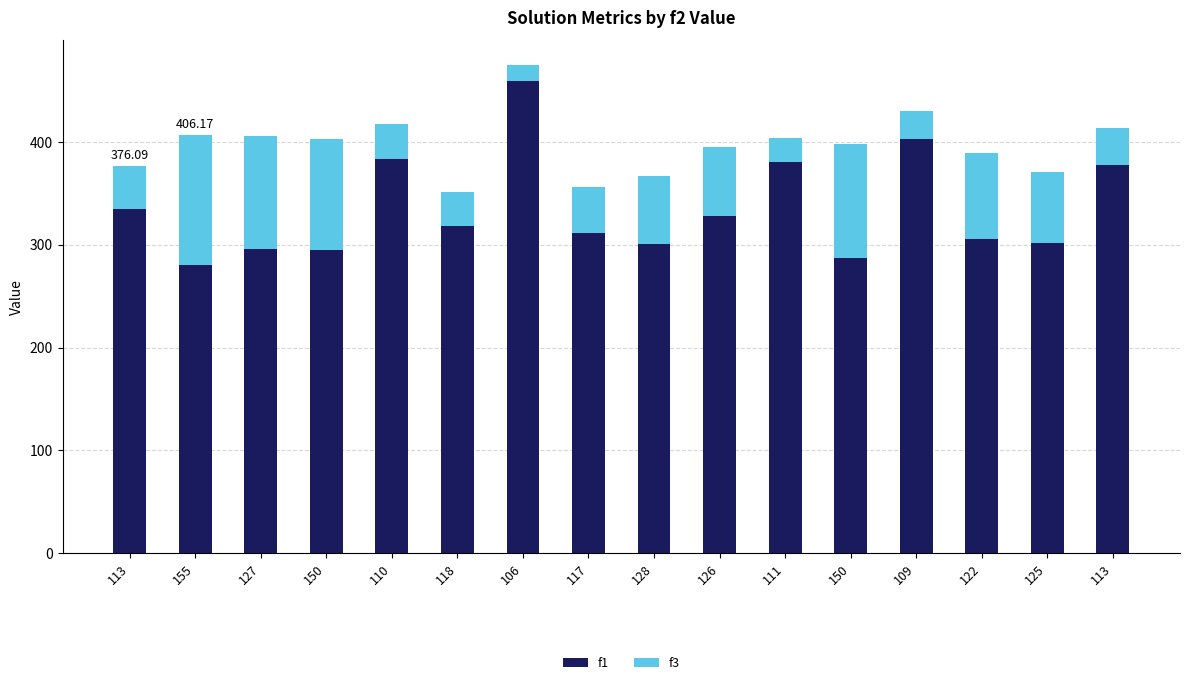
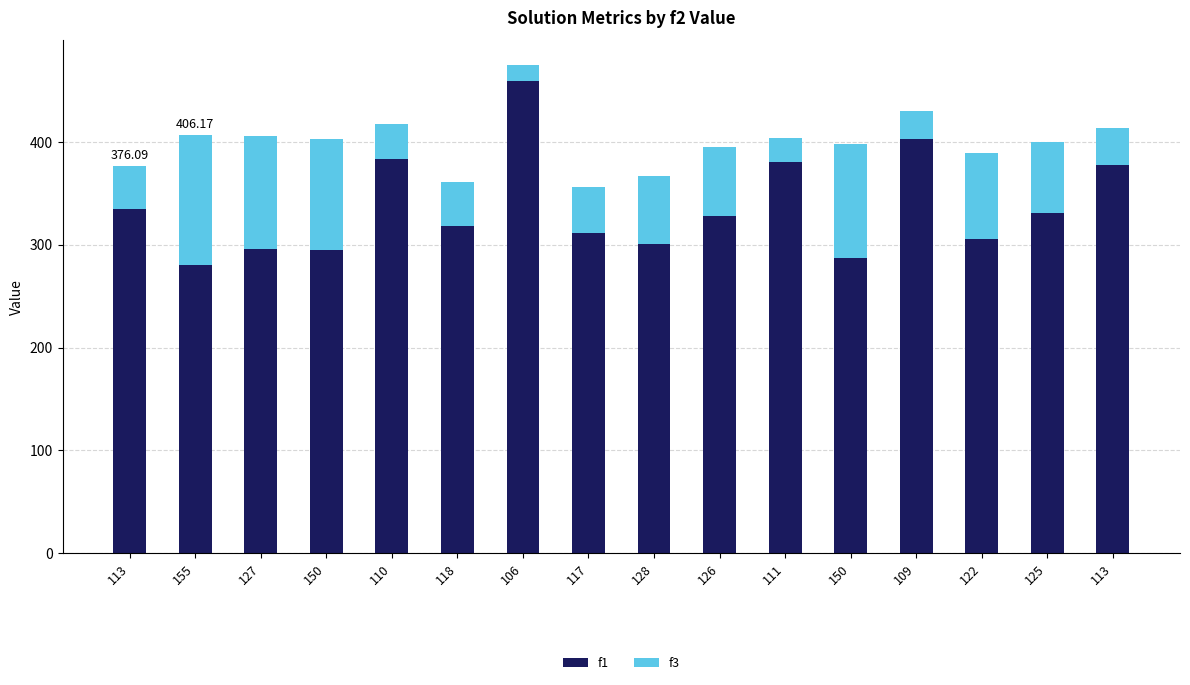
  {
    "f1": {
      "155": 280,
      "127": 296,
      "110": 383,
      "118": 319,
      "106": 459,
      "117": 311,
      "128": 301,
      "126": 328,
      "111": 381,
      "109": 403,
      "122": 306,
-     "125": 302
+     "125": 330
    },
    "f3": {
      "127": 110,
      "110": 34,
-     "118": 33,
+     "118": 42,
      "106": 16,
      "117": 45,
      "128": 66,
      "126": 67,
      "111": 23,
      "109": 27,
      "122": 83,
      "125": 69
    }
  }
